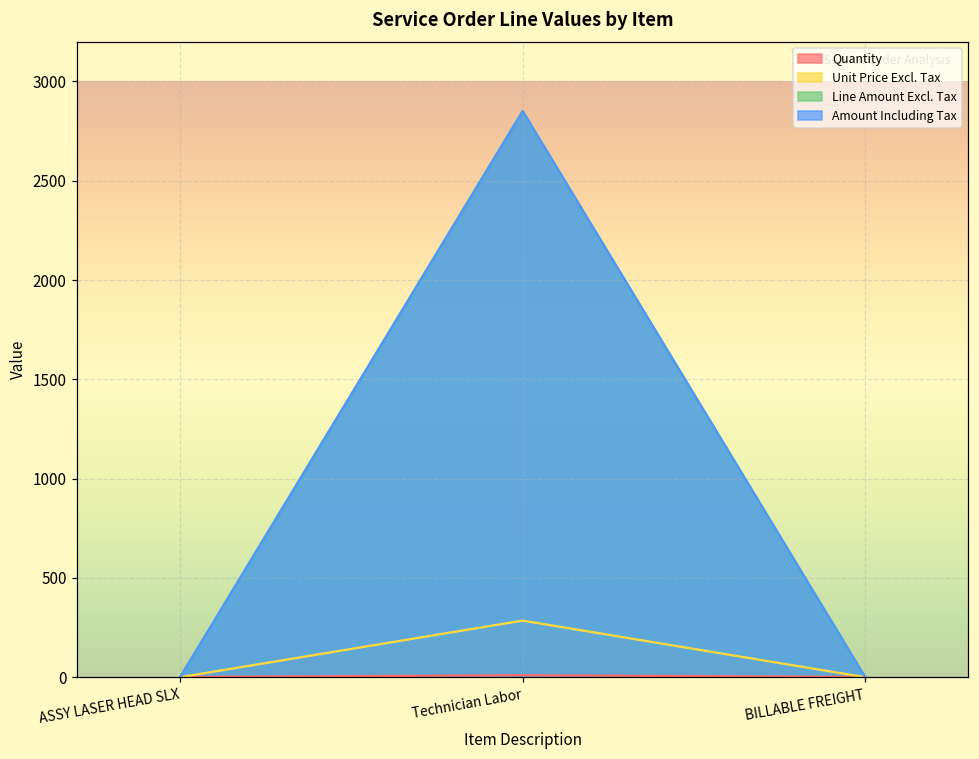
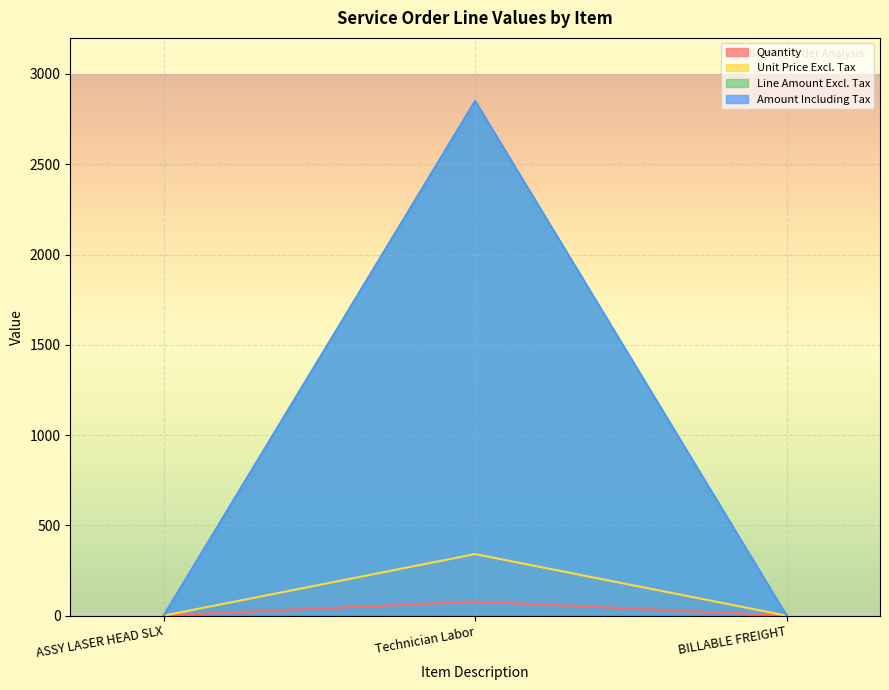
  {
    "Quantity": {
-     "Technician Labor": 10
+     "Technician Labor": 80
    },
    "Unit Price Excl. Tax": {
-     "Technician Labor": 290
+     "Technician Labor": 340
    },
    "Amount Including Tax": {
      "Technician Labor": 2850
    }
  }
